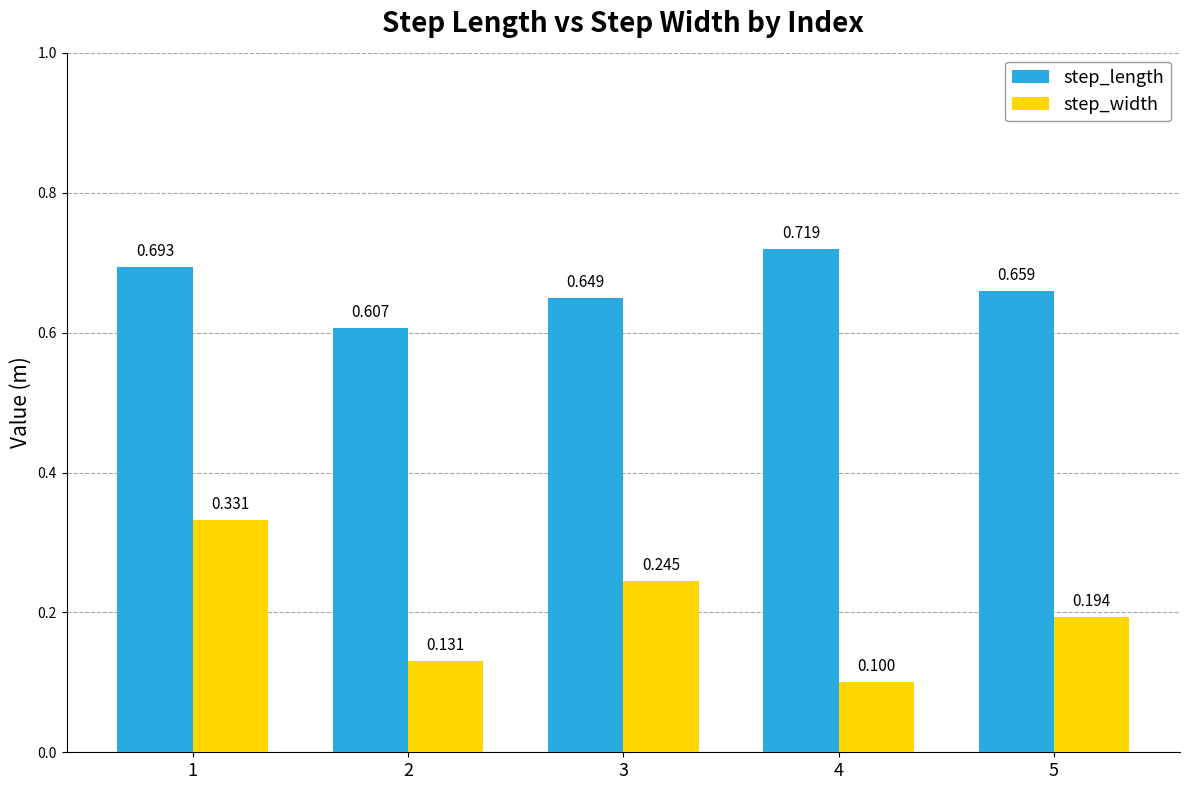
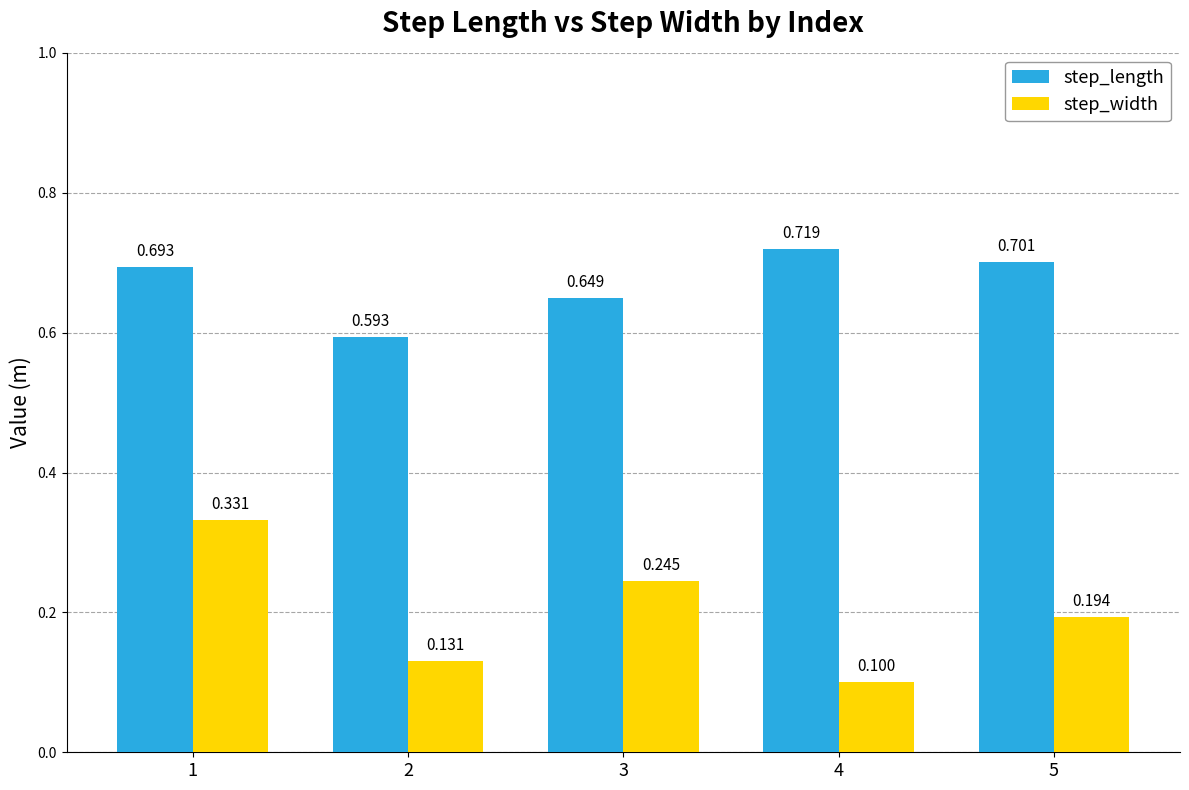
  {
    "step_length": {
      "1": 0.693,
-     "2": 0.607,
+     "2": 0.593,
      "3": 0.649,
      "4": 0.719,
-     "5": 0.659
+     "5": 0.701
    },
    "step_width": {
      "1": 0.331,
      "2": 0.131,
      "3": 0.245,
      "4": 0.100,
      "5": 0.194
    }
  }
